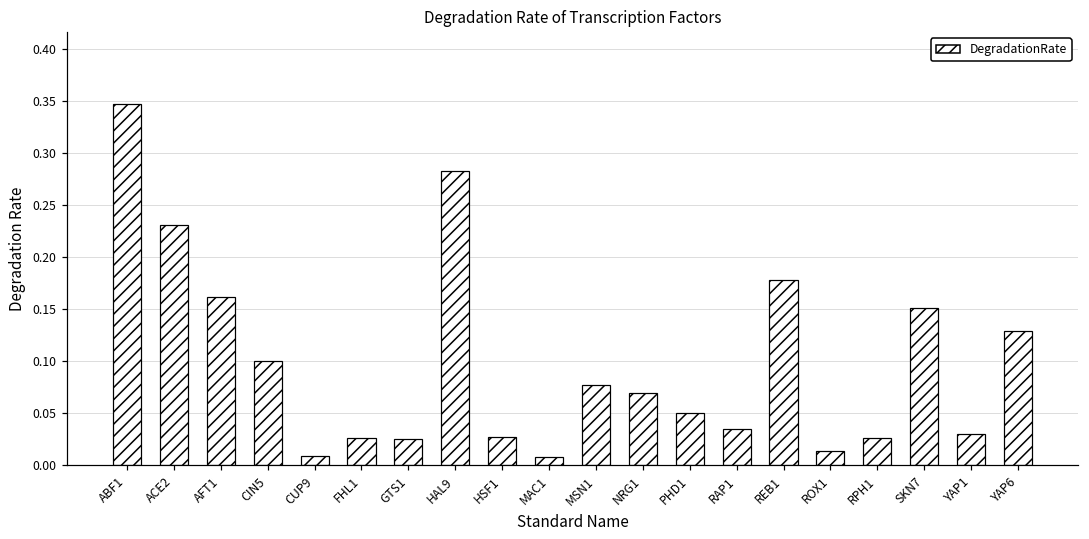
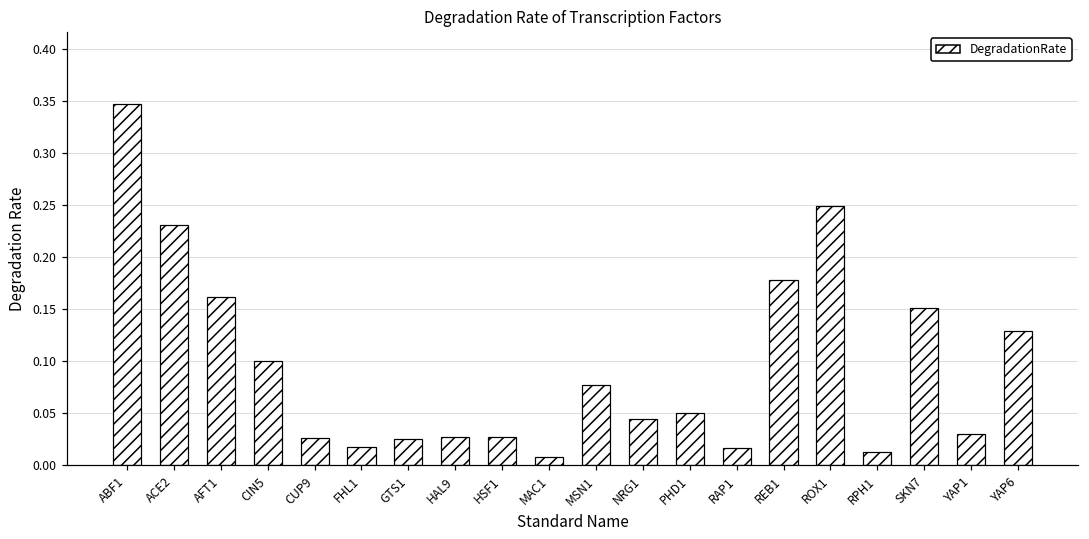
  {
    "ABF1": 0.35,
    "ACE2": 0.23,
    "AFT1": 0.16,
    "CIN5": 0.10,
-   "CUP9": 0.01,
-   "FHL1": 0.03,
+   "CUP9": 0.03,
+   "FHL1": 0.02,
    "GTS1": 0.03,
-   "HAL9": 0.28,
+   "HAL9": 0.03,
    "HSF1": 0.03,
    "MAC1": 0.01,
    "MSN1": 0.08,
-   "NRG1": 0.07,
+   "NRG1": 0.04,
    "PHD1": 0.05,
-   "RAP1": 0.03,
+   "RAP1": 0.02,
    "REB1": 0.18,
-   "ROX1": 0.01,
-   "RPH1": 0.03,
+   "ROX1": 0.25,
+   "RPH1": 0.01,
    "SKN7": 0.15,
    "YAP1": 0.03,
    "YAP6": 0.13
  }
